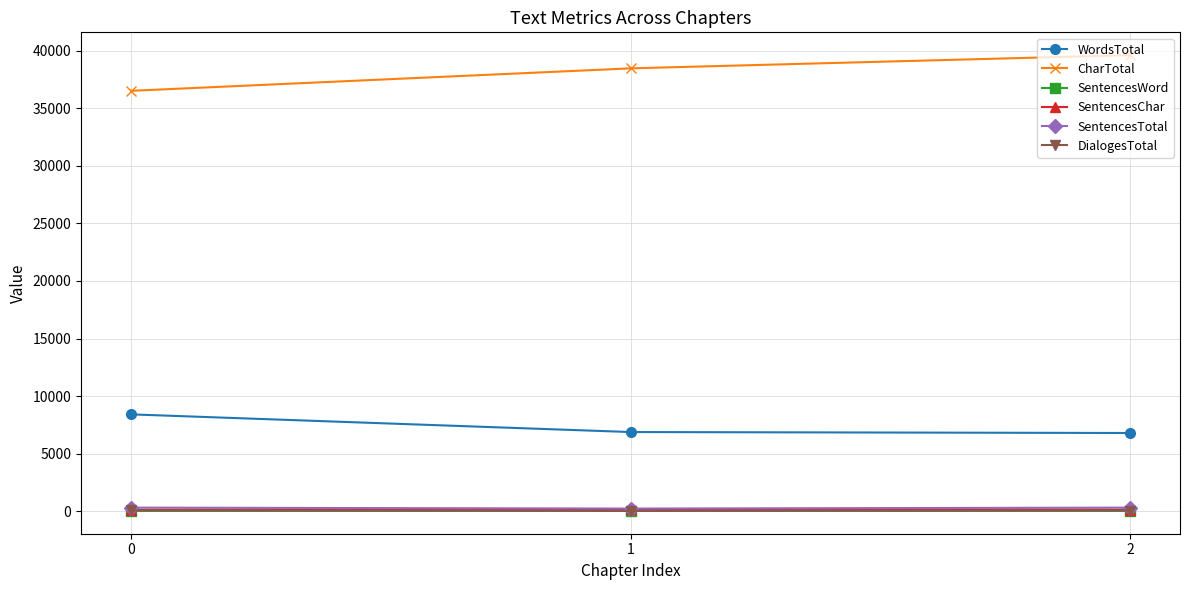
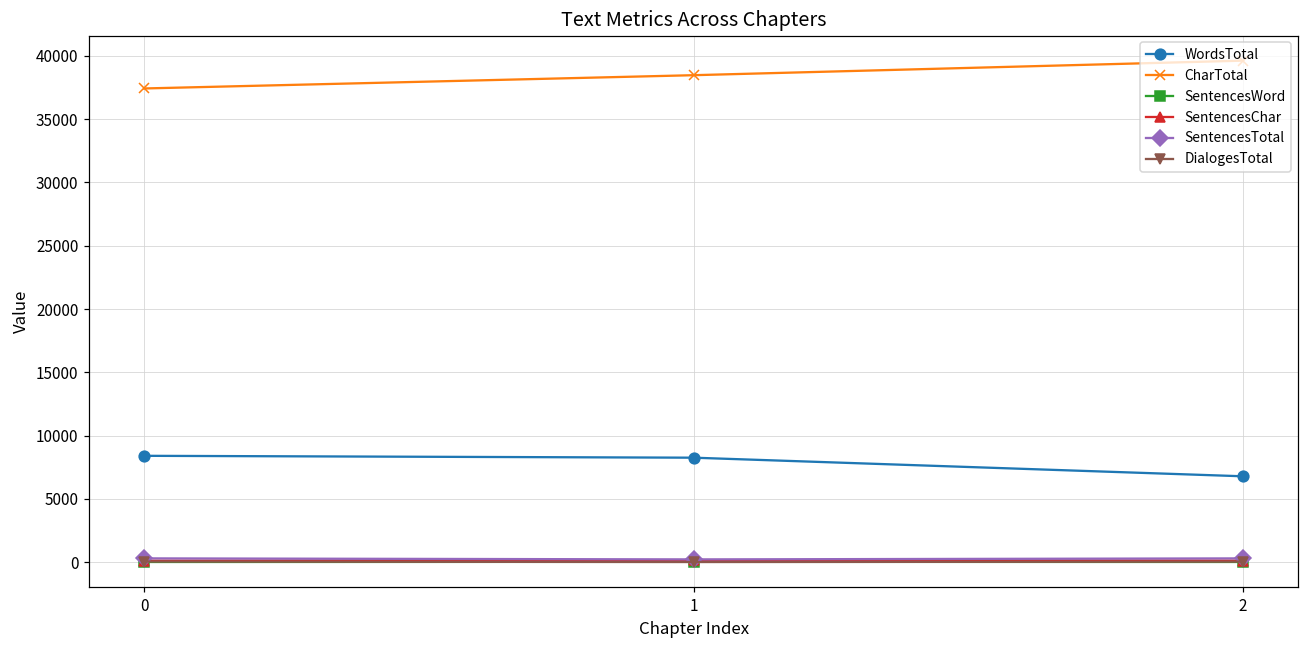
  {
    "WordsTotal": {
      "0": 8400,
-     "1": 6900,
+     "1": 8300,
      "2": 6800
    },
    "CharTotal": {
-     "0": 36500,
+     "0": 37400,
      "1": 38500
    }
  }
